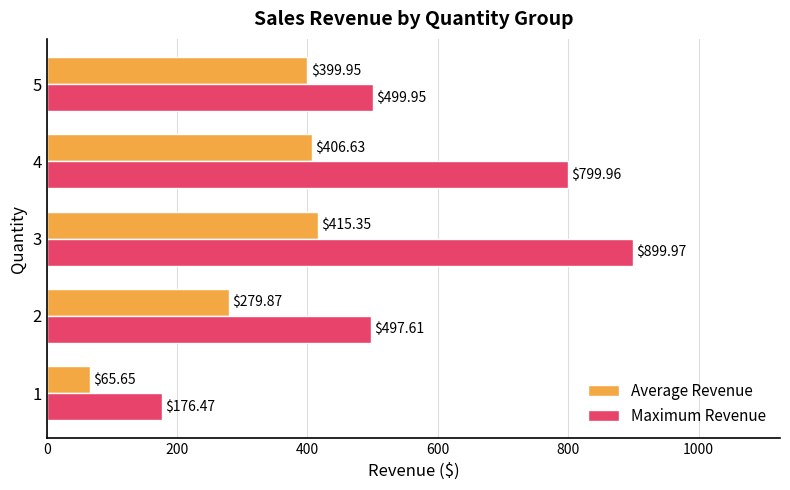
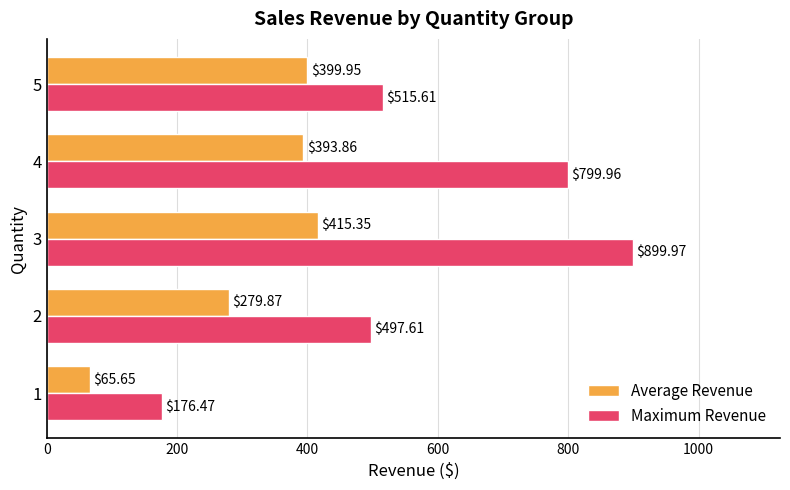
  {
    "Average Revenue": {
      "5": "$399.95",
-     "4": "$406.63",
+     "4": "$393.86",
      "3": "$415.35",
      "2": "$279.87",
      "1": "$65.65"
    },
    "Maximum Revenue": {
-     "5": "$499.95",
+     "5": "$515.61",
      "4": "$799.96",
      "3": "$899.97",
      "2": "$497.61",
      "1": "$176.47"
    }
  }
